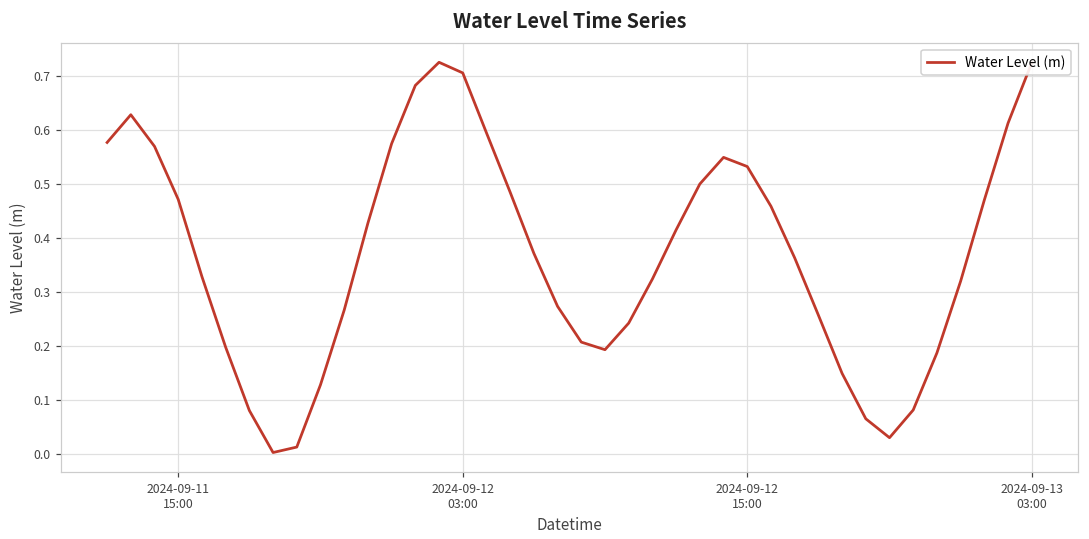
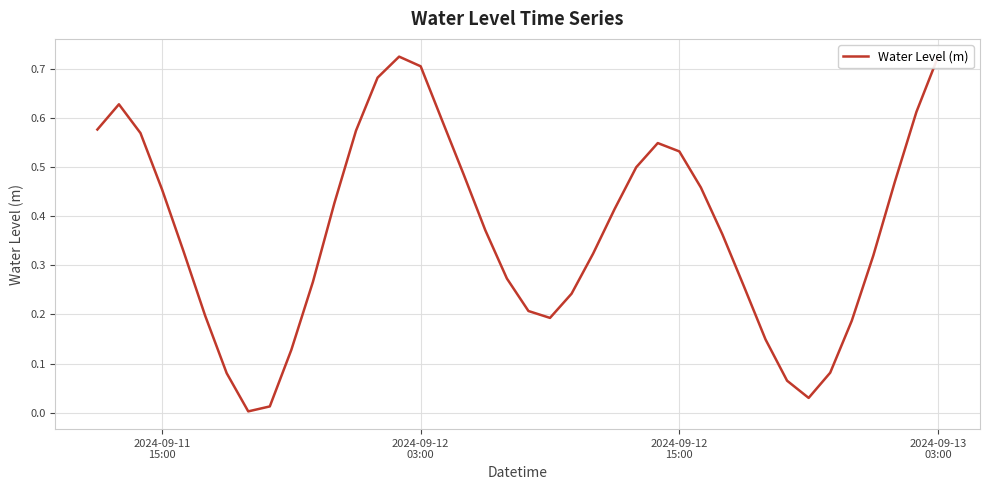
  {
-   "2024-09-11 15:00": 0.47,
+   "2024-09-11 15:00": 0.45,
    "2024-09-12 03:00": 0.71,
    "2024-09-12 15:00": 0.53
  }
